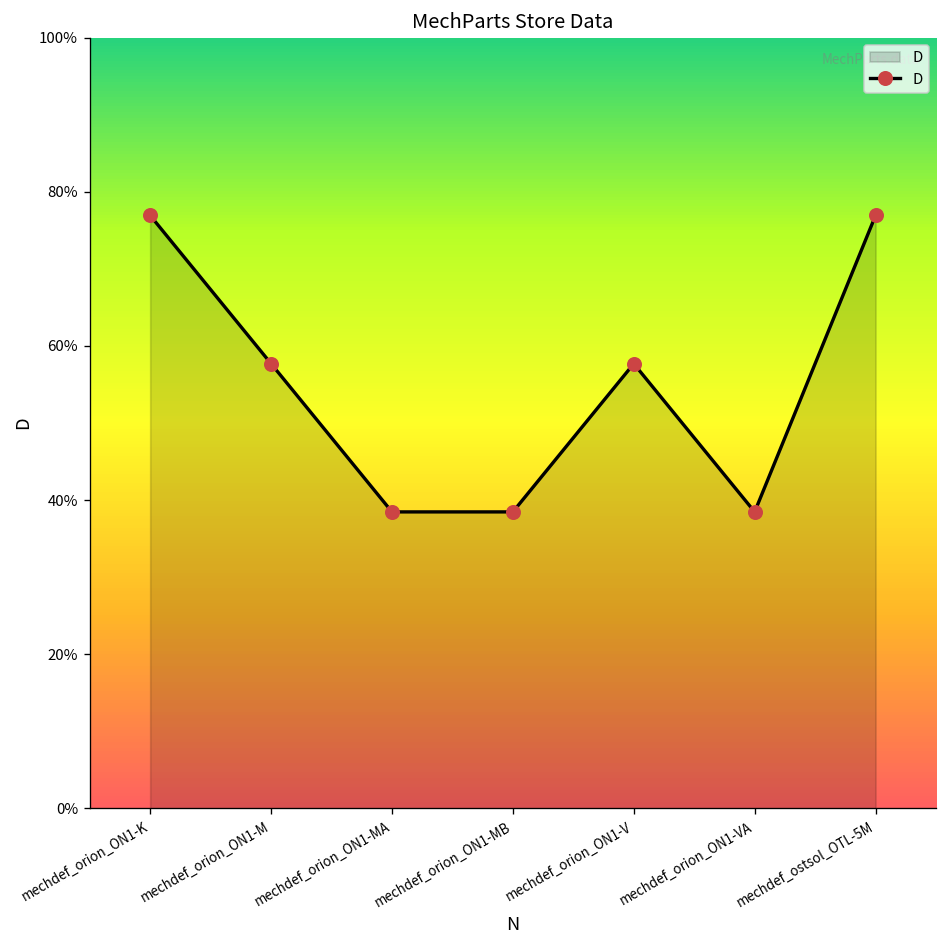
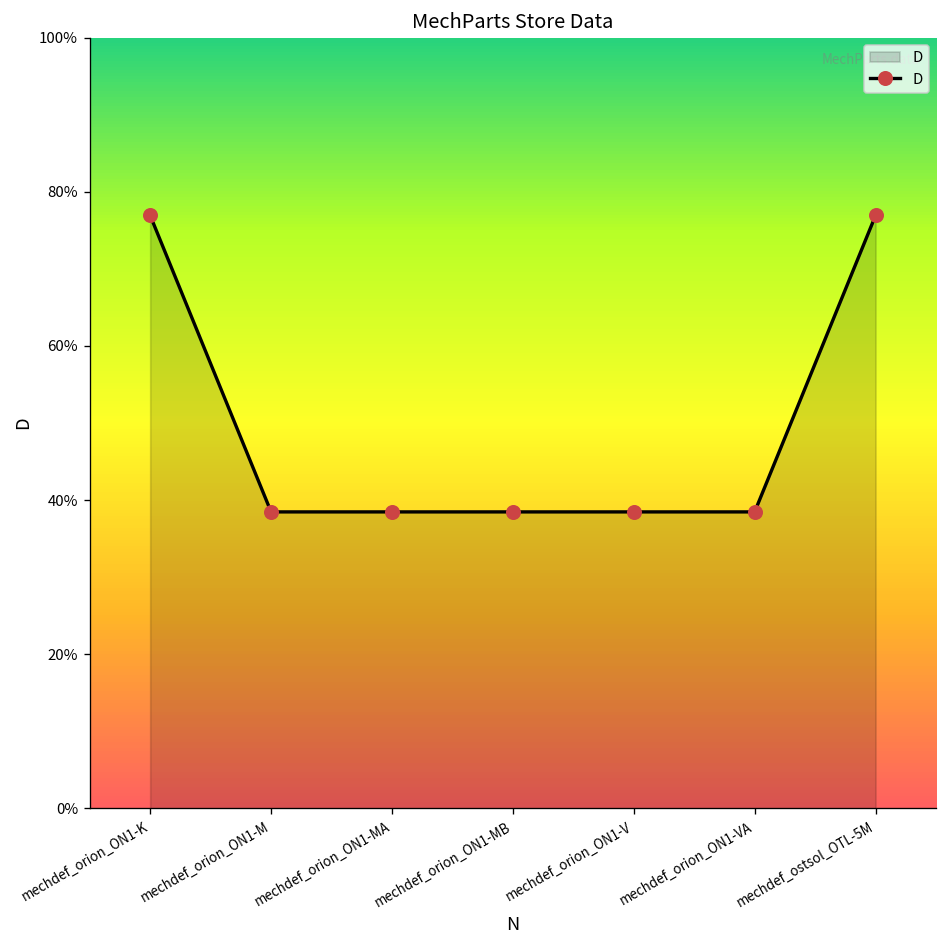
  {
    "mechdef_orion_ON1-K": "77%",
-   "mechdef_orion_ON1-M": "58%",
+   "mechdef_orion_ON1-M": "38%",
    "mechdef_orion_ON1-MA": "38%",
    "mechdef_orion_ON1-MB": "38%",
-   "mechdef_orion_ON1-V": "58%",
+   "mechdef_orion_ON1-V": "38%",
    "mechdef_orion_ON1-VA": "38%",
    "mechdef_ostsol_OTL-5M": "77%"
  }
